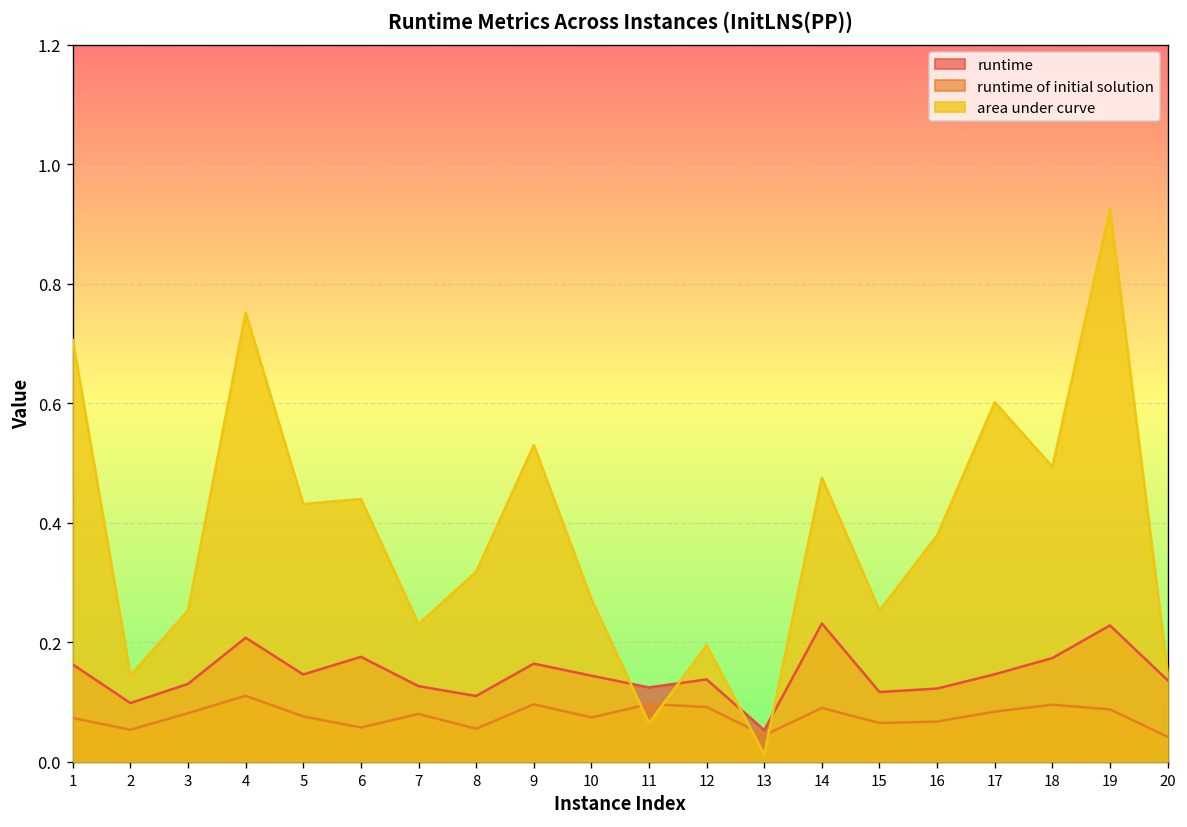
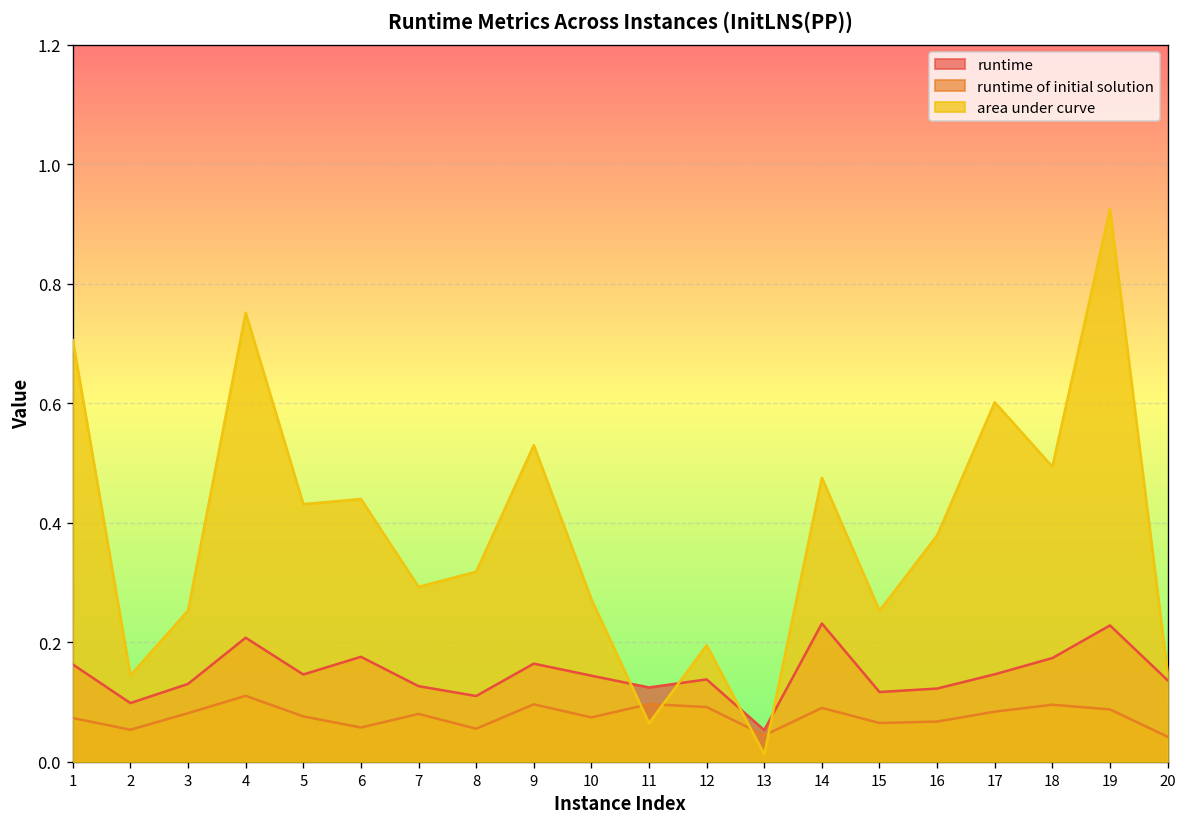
  {
    "area under curve": {
      "1": 0.71,
      "2": 0.14,
      "3": 0.25,
      "4": 0.75,
      "5": 0.43,
      "6": 0.44,
-     "7": 0.23,
+     "7": 0.29,
      "8": 0.32,
      "9": 0.53,
      "10": 0.27,
      "11": 0.06,
      "12": 0.20,
      "13": 0.01,
      "14": 0.48,
      "15": 0.25,
      "16": 0.38,
      "17": 0.60,
      "18": 0.49,
      "19": 0.92,
      "20": 0.15
    }
  }
